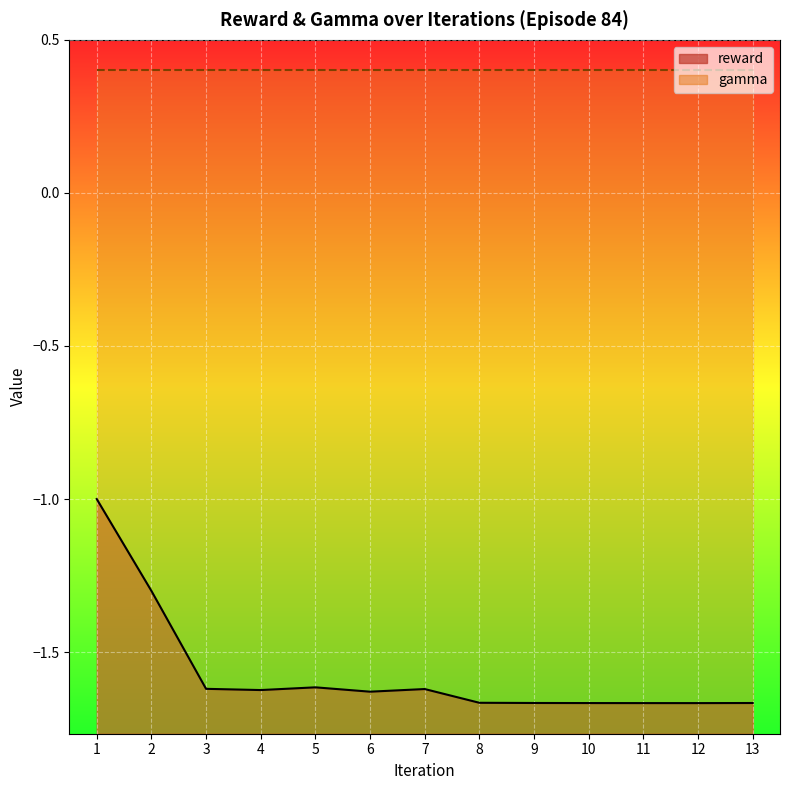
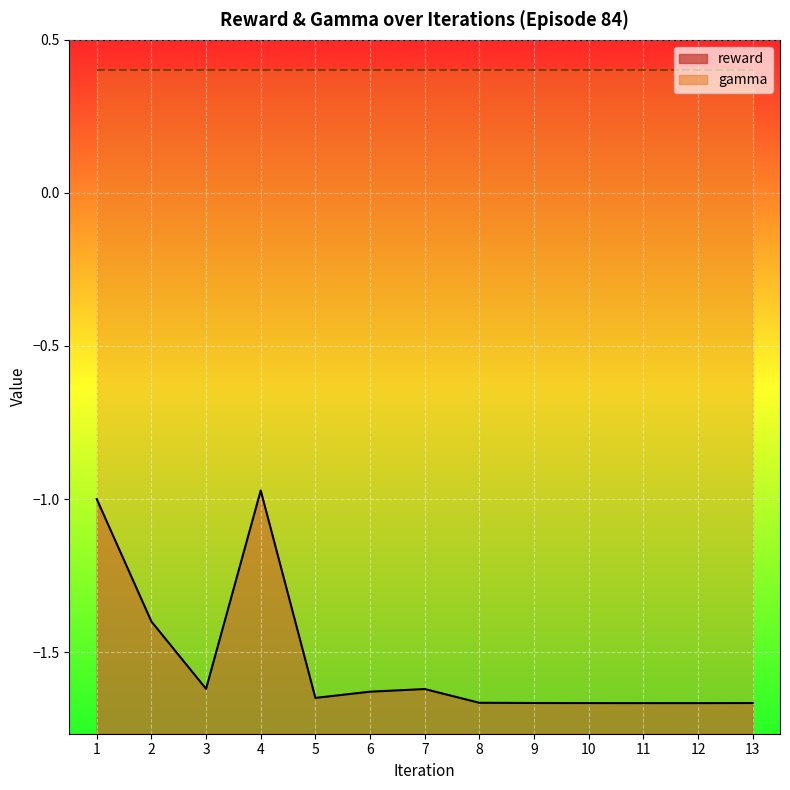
  {
    "reward": {
      "1": -1.00,
-     "2": -1.3,
+     "2": -1.4,
      "3": -1.62,
-     "4": -1.62,
-     "5": -1.62,
+     "4": -0.97,
+     "5": -1.65,
      "6": -1.63,
      "7": -1.62,
      "8": -1.67,
      "9": -1.67,
      "10": -1.67,
      "11": -1.67,
      "12": -1.67,
      "13": -1.67
    },
    "gamma": {
      "1": 0.40,
      "2": 0.40,
      "3": 0.40,
      "4": 0.40,
      "5": 0.40,
      "6": 0.40,
      "7": 0.40,
      "8": 0.40,
      "9": 0.40,
      "10": 0.40,
      "11": 0.40
    }
  }
